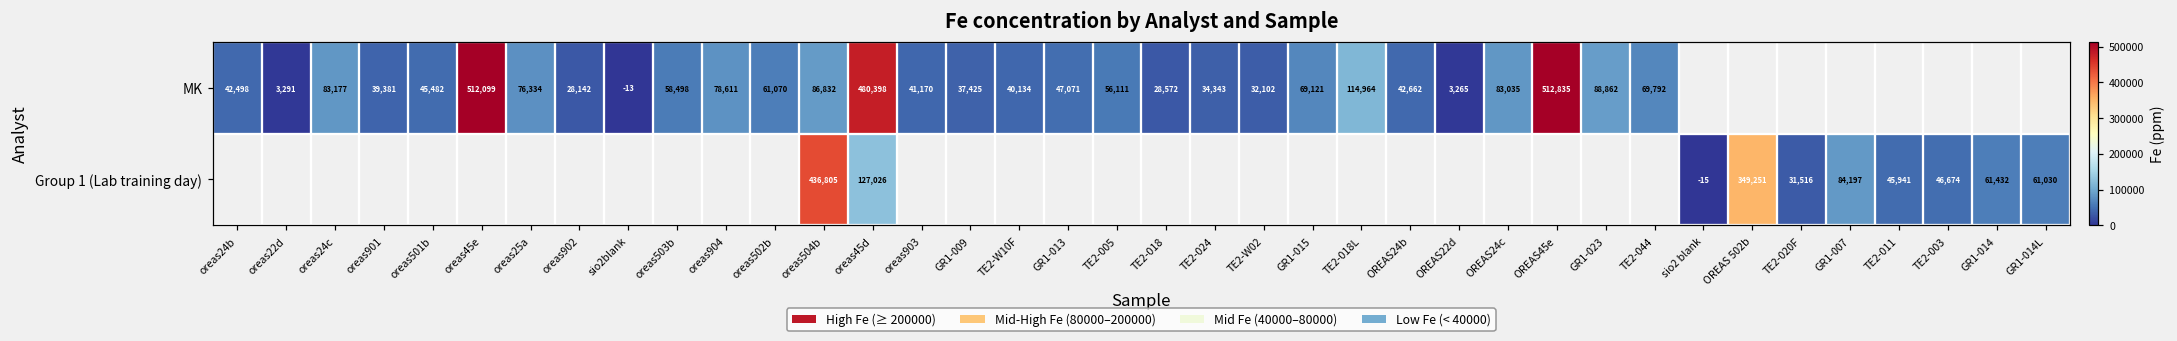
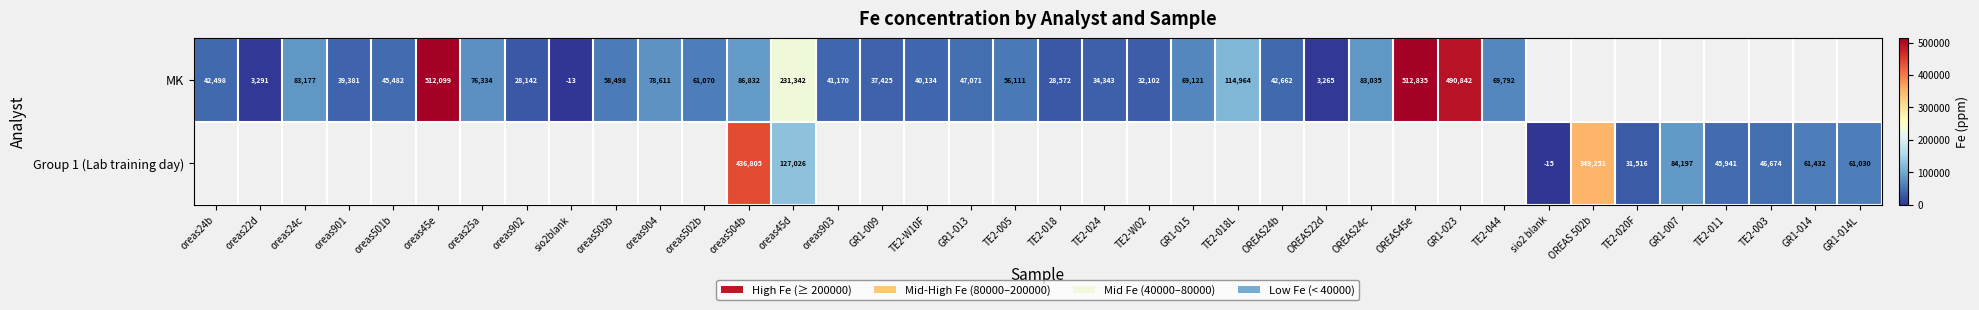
  {
    "MK": {
      "oreas24b": "42,498",
      "oreas22d": "3,291",
      "oreas24c": "83,177",
      "oreas901": "39,381",
      "oreas501b": "45,482",
      "oreas45e": "512,099",
      "oreas25a": "76,334",
      "oreas902": "28,142",
      "sio2blank": "-13",
      "oreas503b": "58,498",
      "oreas904": "78,611",
      "oreas502b": "61,070",
      "oreas504b": "86,832",
-     "oreas45d": "480,398",
+     "oreas45d": "231,342",
      "oreas903": "41,170",
      "GR1-009": "37,425",
      "TE2-W10F": "40,134",
      "GR1-013": "47,071",
      "TE2-005": "56,111",
      "TE2-018": "28,572",
      "TE2-024": "34,343",
      "TE2-W02": "32,102",
      "GR1-015": "69,121",
      "TE2-018L": "114,964",
      "OREAS24b": "42,662",
      "OREAS22d": "3,265",
      "OREAS24c": "83,035",
      "OREAS45e": "512,835",
-     "GR1-023": "88,862",
+     "GR1-023": "490,842",
      "TE2-044": "69,792"
    },
    "Group 1 (Lab training day)": {
      "oreas504b": "436,805",
      "oreas45d": "127,026",
      "sio2 blank": "-15",
      "OREAS 502b": "349,251",
      "TE2-020F": "31,516",
      "GR1-007": "84,197",
      "TE2-011": "45,941",
      "TE2-003": "46,674",
      "GR1-014": "61,432",
      "GR1-014L": "61,030"
    }
  }
